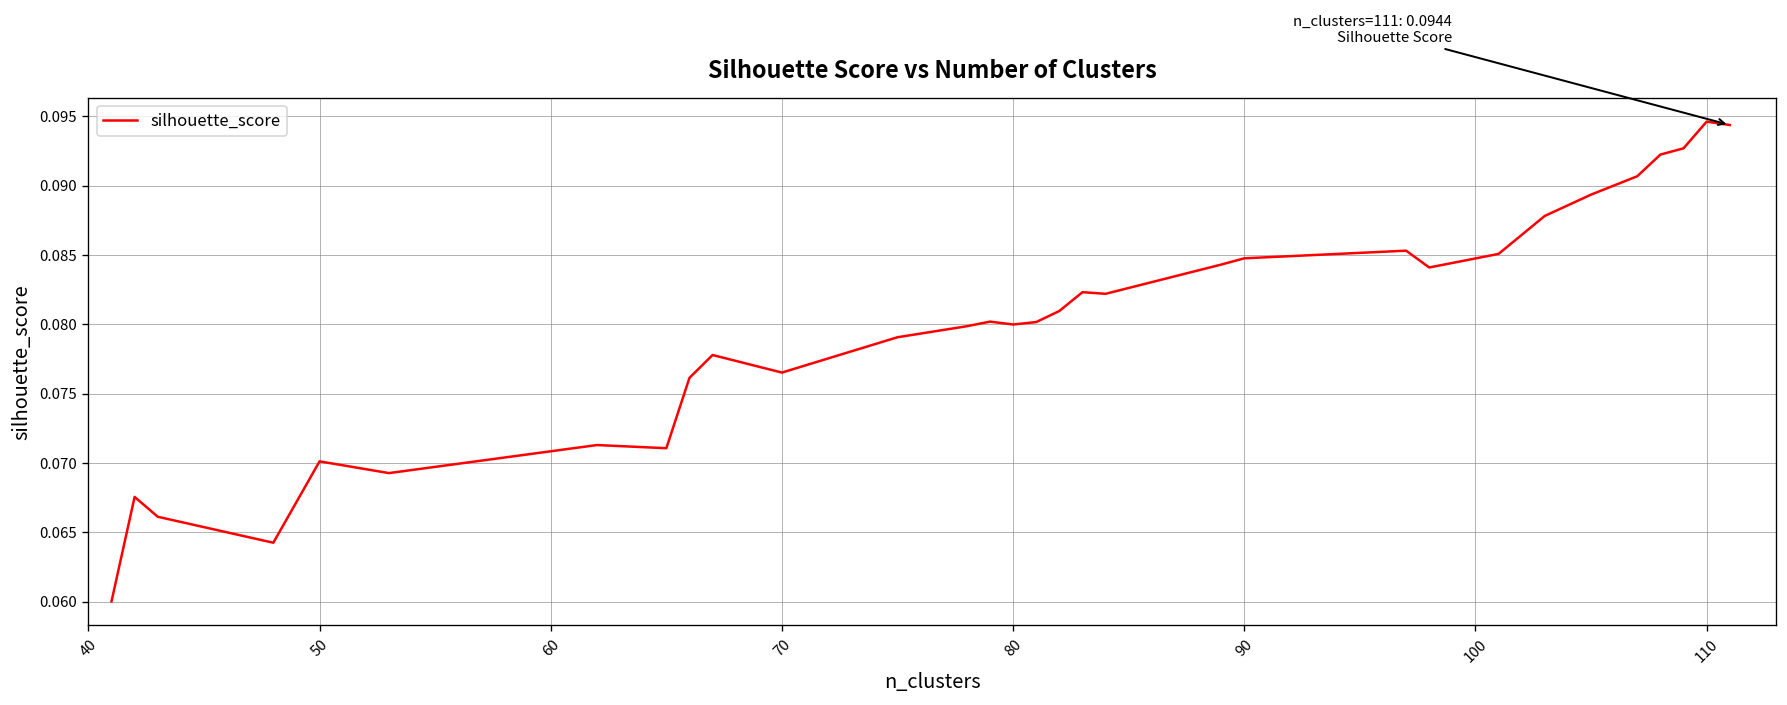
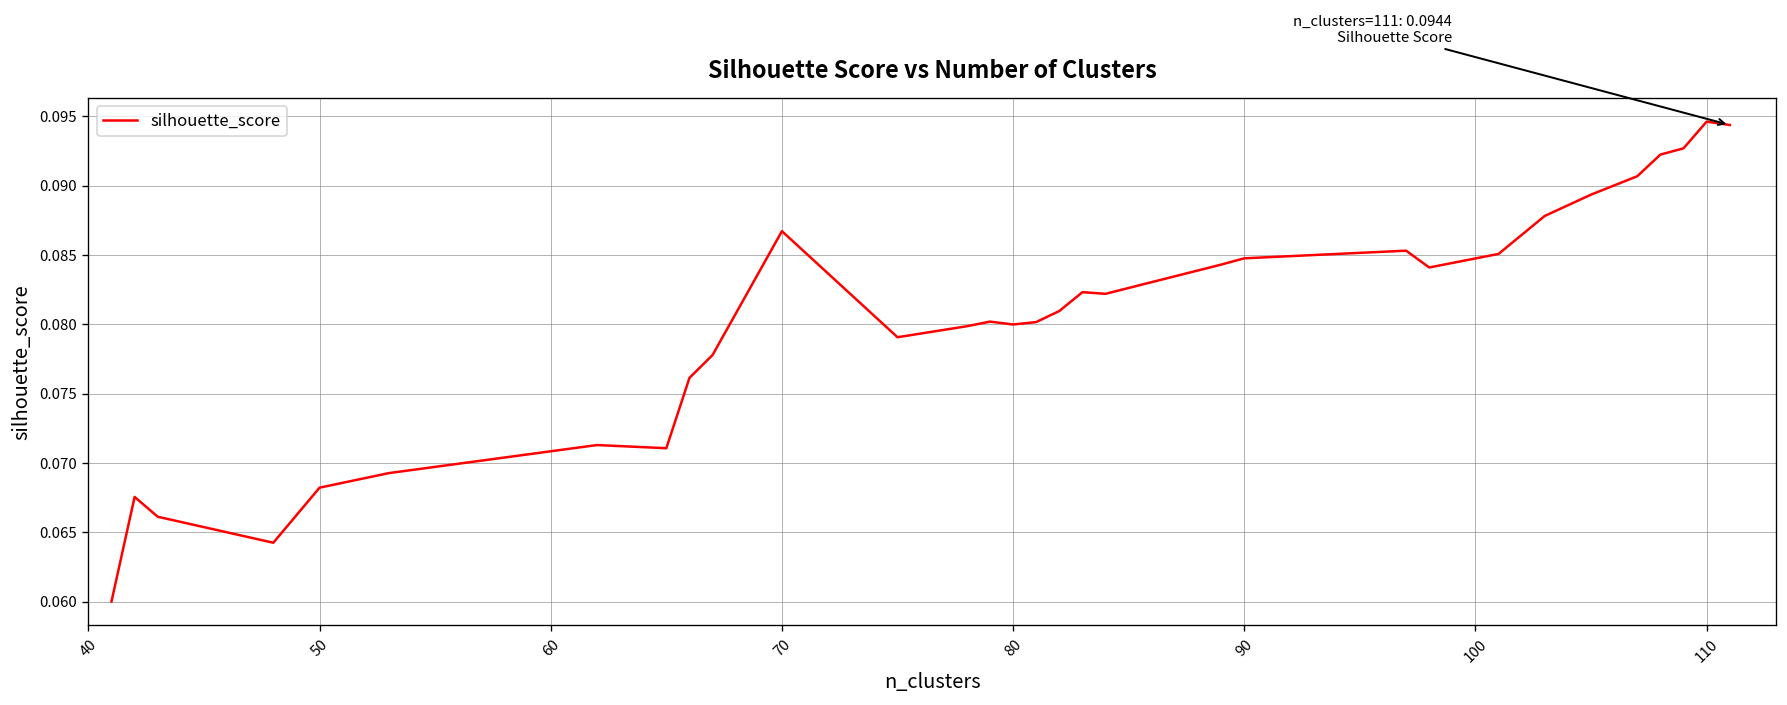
  {
-   "50": 0.0701,
-   "70": 0.0765,
+   "50": 0.0682,
+   "70": 0.0867,
    "80": 0.0800,
    "90": 0.0848
  }
